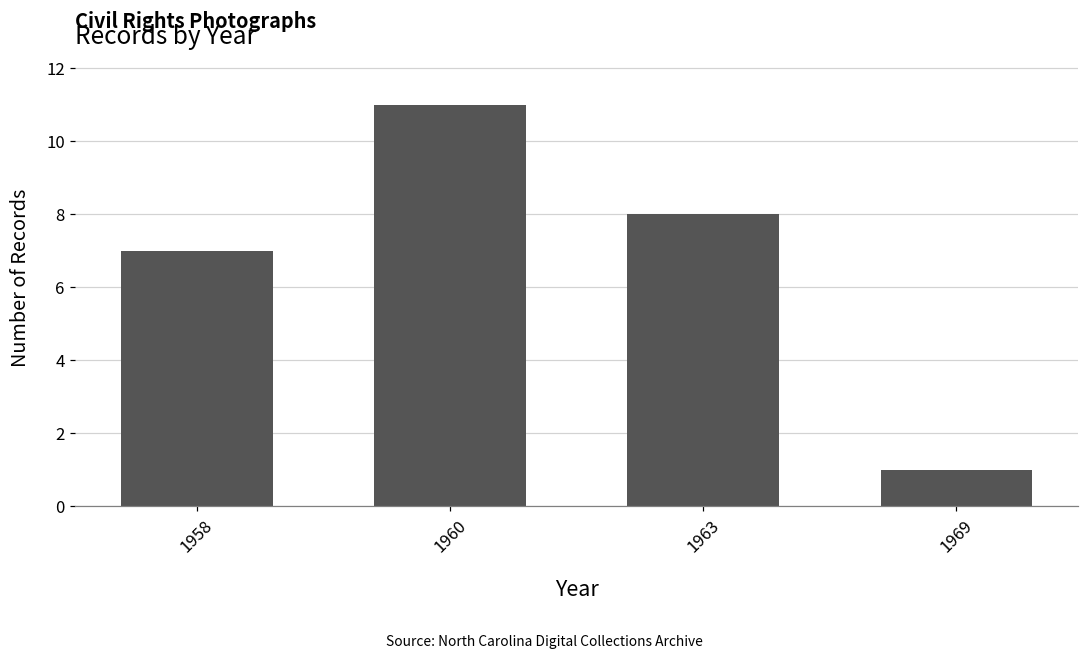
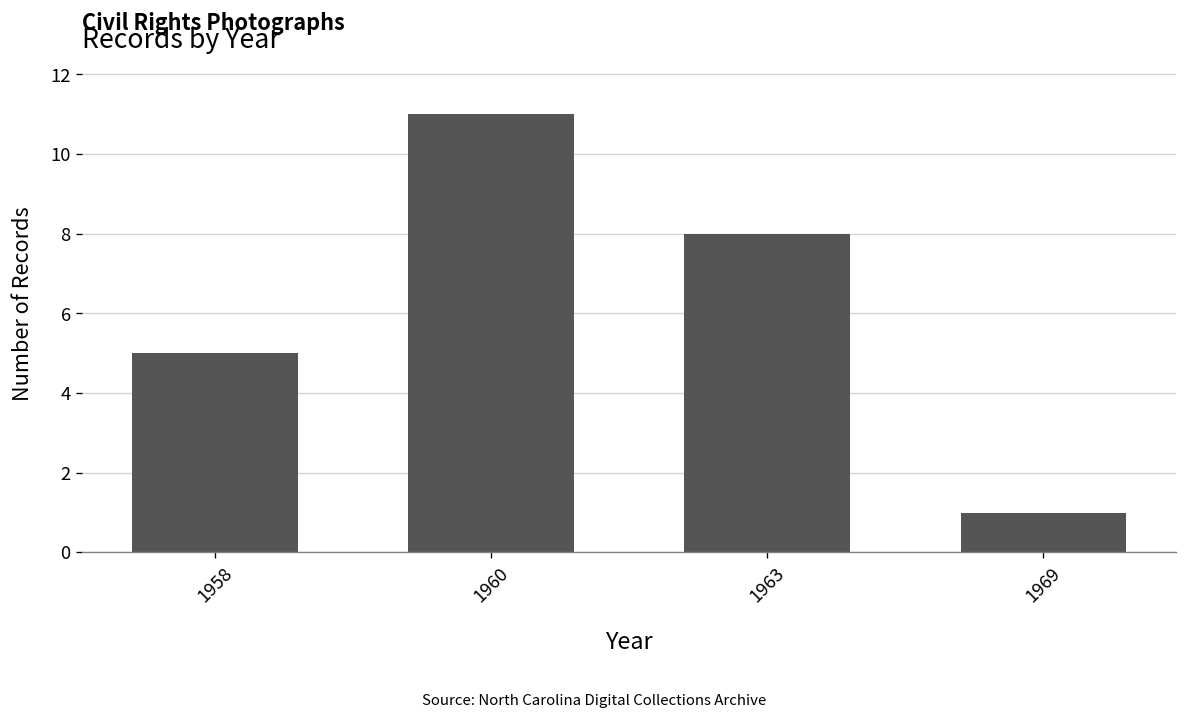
  {
-   "1958": 7,
+   "1958": 5,
    "1960": 11,
    "1963": 8,
    "1969": 1
  }
